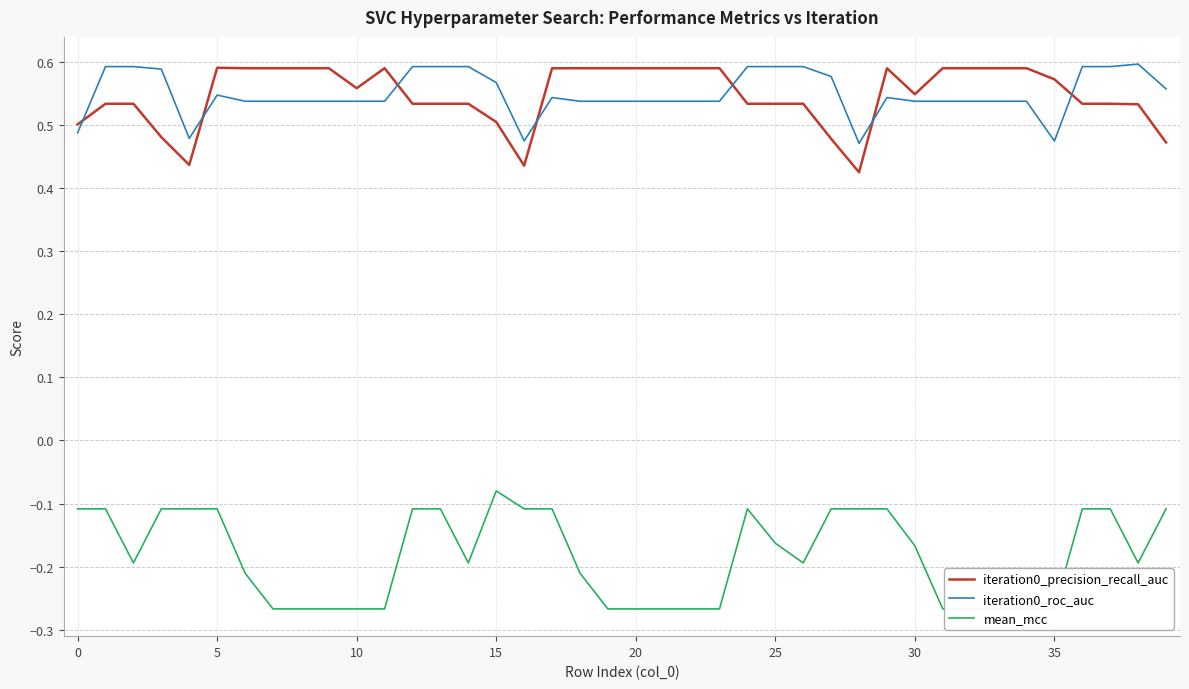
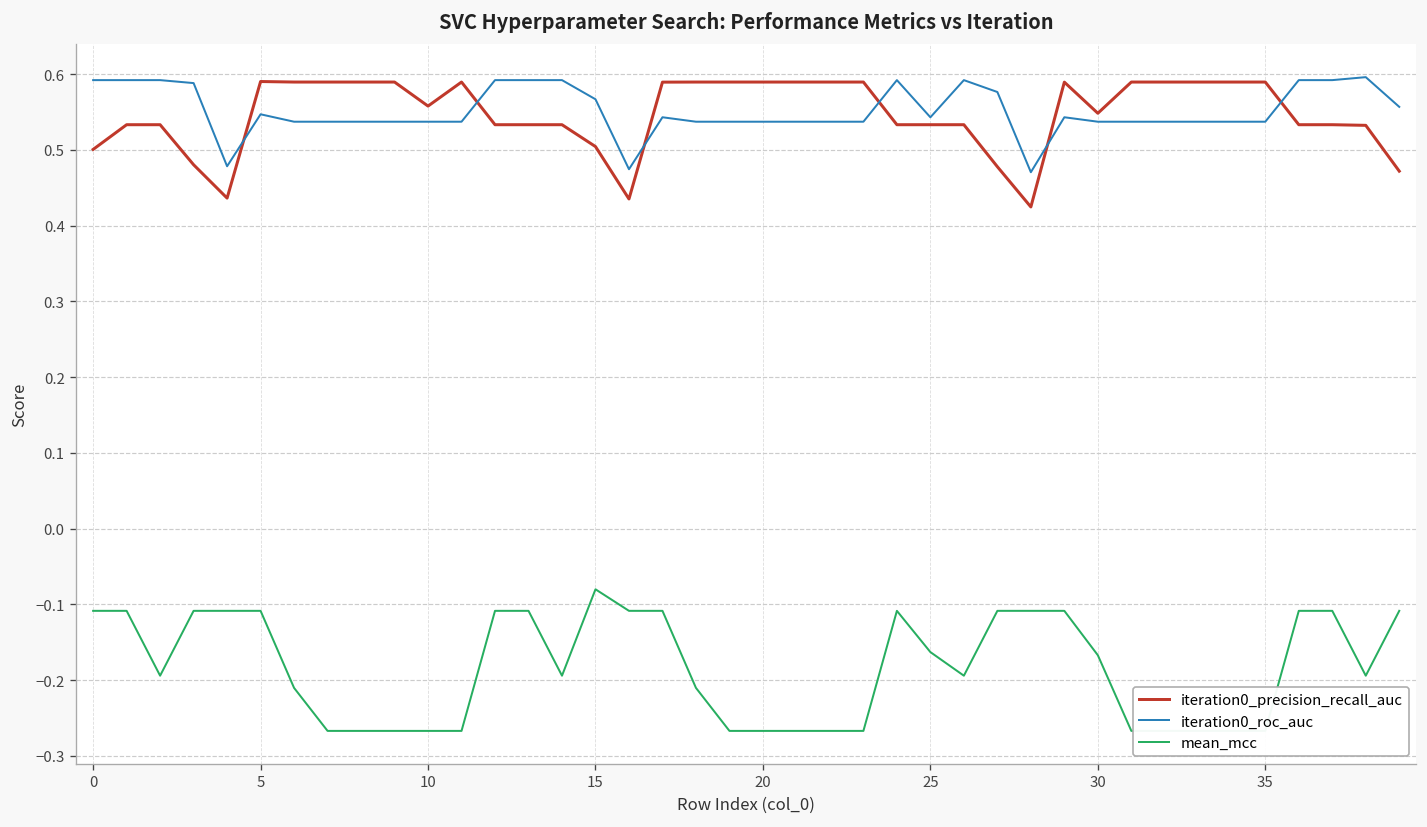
  {
    "iteration0_precision_recall_auc": {
      "0": 0.50,
      "5": 0.59,
      "10": 0.56,
      "15": 0.50,
      "20": 0.59,
      "25": 0.53,
      "30": 0.55,
-     "35": 0.57
+     "35": 0.59
    },
    "iteration0_roc_auc": {
-     "0": 0.49,
+     "0": 0.59,
      "5": 0.55,
      "10": 0.54,
      "15": 0.57,
      "20": 0.54,
-     "25": 0.59,
+     "25": 0.54,
      "30": 0.54,
-     "35": 0.47
+     "35": 0.54
    },
    "mean_mcc": {
      "0": -0.11,
      "5": -0.11,
      "10": -0.27,
      "15": -0.08,
      "20": -0.27,
      "25": -0.16,
      "30": -0.17
    }
  }
